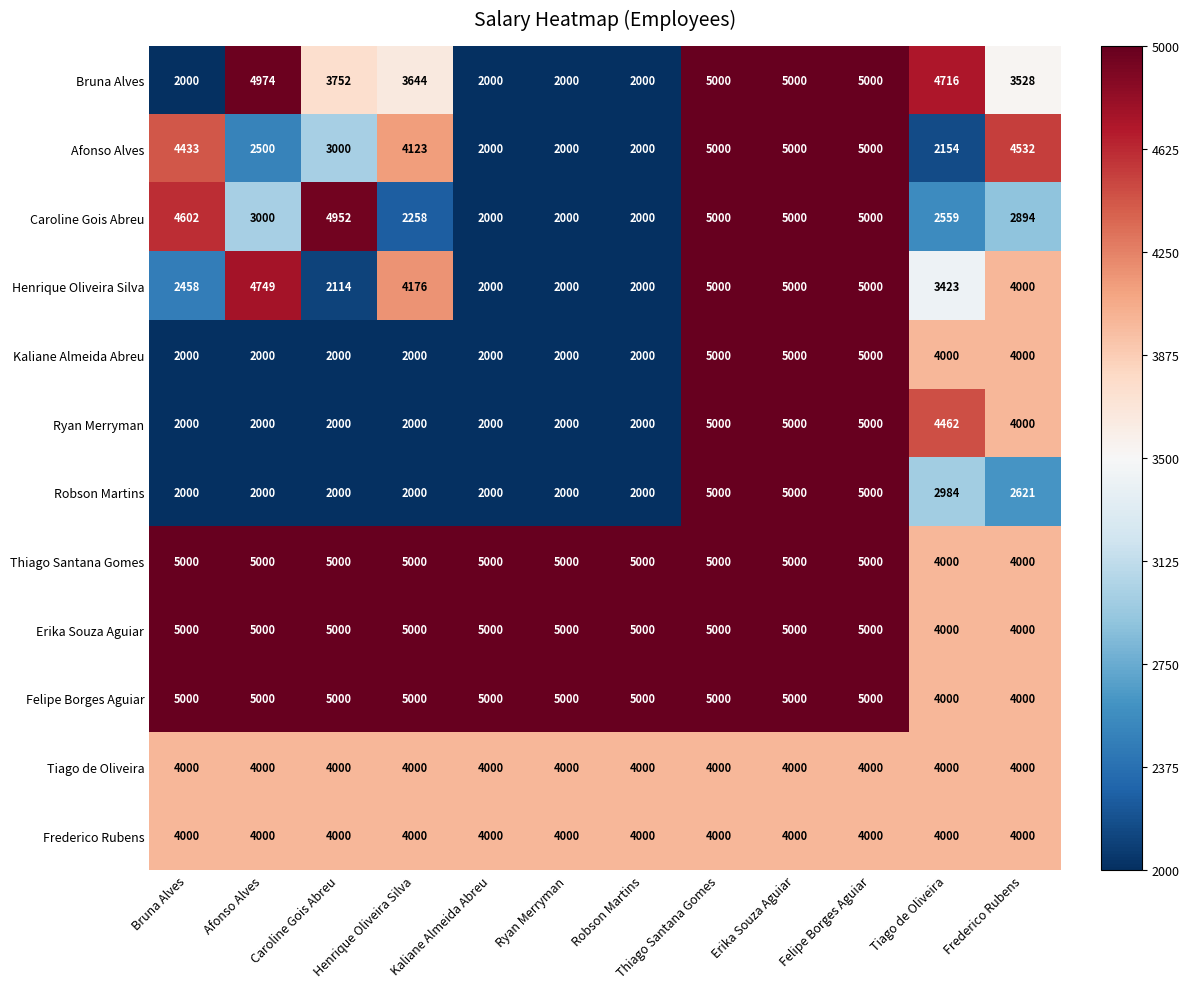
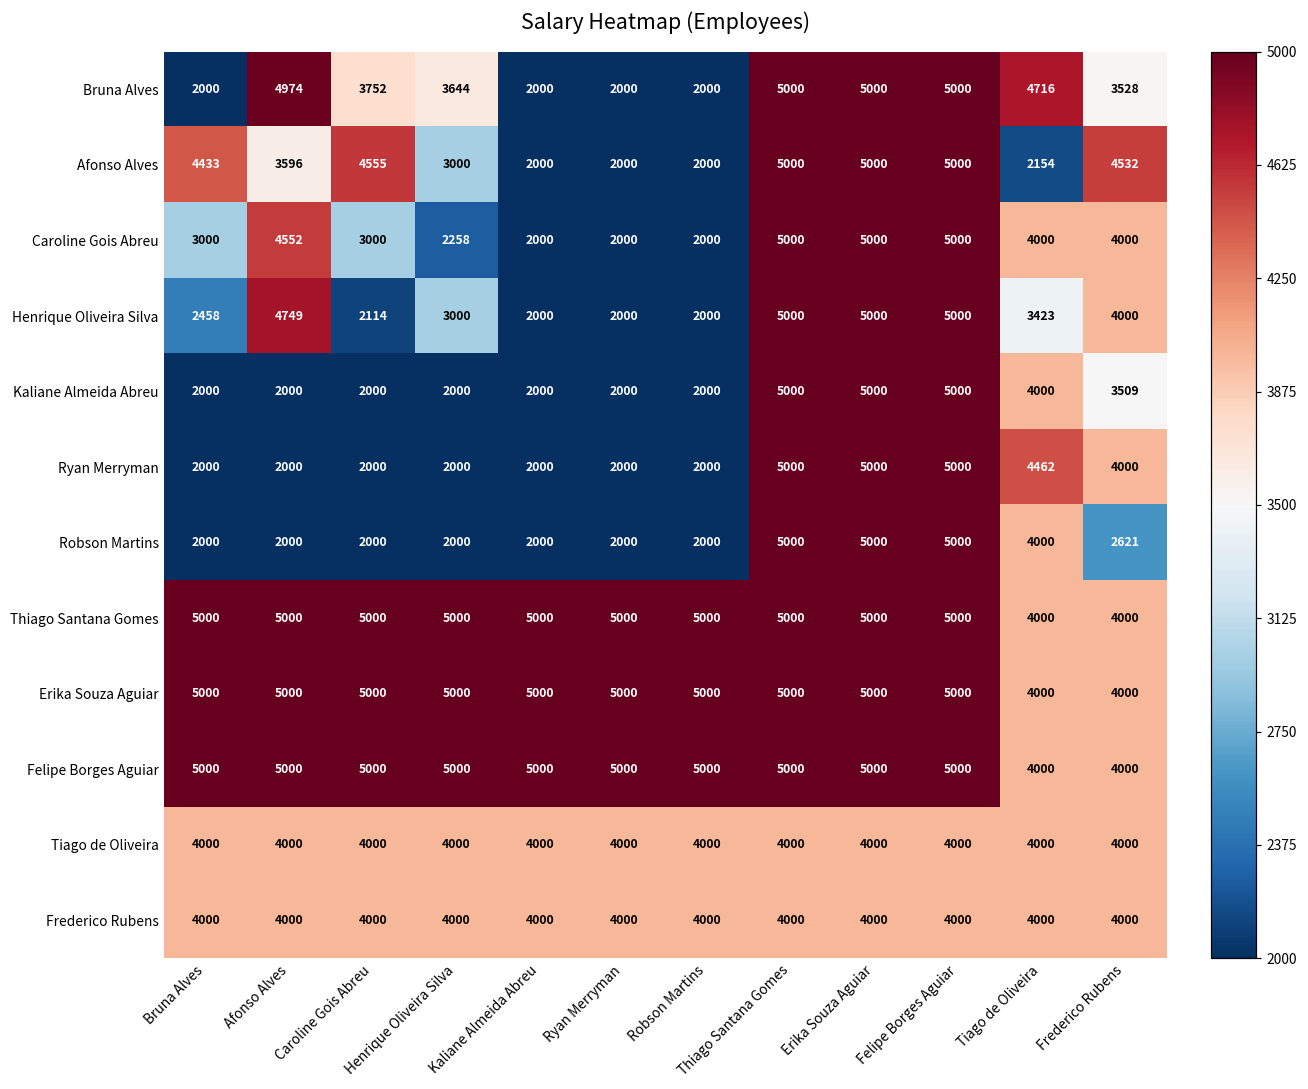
  {
    "Bruna Alves": {
      "Bruna Alves": 2000,
      "Afonso Alves": 4974,
      "Caroline Gois Abreu": 3752,
      "Henrique Oliveira Silva": 3644,
      "Kaliane Almeida Abreu": 2000,
      "Ryan Merryman": 2000,
      "Robson Martins": 2000,
      "Thiago Santana Gomes": 5000,
      "Erika Souza Aguiar": 5000,
      "Felipe Borges Aguiar": 5000,
      "Tiago de Oliveira": 4716,
      "Frederico Rubens": 3528
    },
    "Afonso Alves": {
      "Bruna Alves": 4433,
-     "Afonso Alves": 2500,
-     "Caroline Gois Abreu": 3000,
-     "Henrique Oliveira Silva": 4123,
+     "Afonso Alves": 3596,
+     "Caroline Gois Abreu": 4555,
+     "Henrique Oliveira Silva": 3000,
      "Kaliane Almeida Abreu": 2000,
      "Ryan Merryman": 2000,
      "Robson Martins": 2000,
      "Thiago Santana Gomes": 5000,
      "Erika Souza Aguiar": 5000,
      "Felipe Borges Aguiar": 5000,
      "Tiago de Oliveira": 2154,
      "Frederico Rubens": 4532
    },
    "Caroline Gois Abreu": {
-     "Bruna Alves": 4602,
-     "Afonso Alves": 3000,
-     "Caroline Gois Abreu": 4952,
+     "Bruna Alves": 3000,
+     "Afonso Alves": 4552,
+     "Caroline Gois Abreu": 3000,
      "Henrique Oliveira Silva": 2258,
      "Kaliane Almeida Abreu": 2000,
      "Ryan Merryman": 2000,
      "Robson Martins": 2000,
      "Thiago Santana Gomes": 5000,
      "Erika Souza Aguiar": 5000,
      "Felipe Borges Aguiar": 5000,
-     "Tiago de Oliveira": 2559,
-     "Frederico Rubens": 2894
+     "Tiago de Oliveira": 4000,
+     "Frederico Rubens": 4000
    },
    "Henrique Oliveira Silva": {
      "Bruna Alves": 2458,
      "Afonso Alves": 4749,
      "Caroline Gois Abreu": 2114,
-     "Henrique Oliveira Silva": 4176,
+     "Henrique Oliveira Silva": 3000,
      "Kaliane Almeida Abreu": 2000,
      "Ryan Merryman": 2000,
      "Robson Martins": 2000,
      "Thiago Santana Gomes": 5000,
      "Erika Souza Aguiar": 5000,
      "Felipe Borges Aguiar": 5000,
      "Tiago de Oliveira": 3423,
      "Frederico Rubens": 4000
    },
    "Kaliane Almeida Abreu": {
      "Bruna Alves": 2000,
      "Afonso Alves": 2000,
      "Caroline Gois Abreu": 2000,
      "Henrique Oliveira Silva": 2000,
      "Kaliane Almeida Abreu": 2000,
      "Ryan Merryman": 2000,
      "Robson Martins": 2000,
      "Thiago Santana Gomes": 5000,
      "Erika Souza Aguiar": 5000,
      "Felipe Borges Aguiar": 5000,
      "Tiago de Oliveira": 4000,
-     "Frederico Rubens": 4000
+     "Frederico Rubens": 3509
    },
    "Ryan Merryman": {
      "Bruna Alves": 2000,
      "Afonso Alves": 2000,
      "Caroline Gois Abreu": 2000,
      "Henrique Oliveira Silva": 2000,
      "Kaliane Almeida Abreu": 2000,
      "Ryan Merryman": 2000,
      "Robson Martins": 2000,
      "Thiago Santana Gomes": 5000,
      "Erika Souza Aguiar": 5000,
      "Felipe Borges Aguiar": 5000,
      "Tiago de Oliveira": 4462,
      "Frederico Rubens": 4000
    },
    "Robson Martins": {
      "Bruna Alves": 2000,
      "Afonso Alves": 2000,
      "Caroline Gois Abreu": 2000,
      "Henrique Oliveira Silva": 2000,
      "Kaliane Almeida Abreu": 2000,
      "Ryan Merryman": 2000,
      "Robson Martins": 2000,
      "Thiago Santana Gomes": 5000,
      "Erika Souza Aguiar": 5000,
      "Felipe Borges Aguiar": 5000,
-     "Tiago de Oliveira": 2984,
+     "Tiago de Oliveira": 4000,
      "Frederico Rubens": 2621
    },
    "Thiago Santana Gomes": {
      "Bruna Alves": 5000,
      "Afonso Alves": 5000,
      "Caroline Gois Abreu": 5000,
      "Henrique Oliveira Silva": 5000,
      "Kaliane Almeida Abreu": 5000,
      "Ryan Merryman": 5000,
      "Robson Martins": 5000,
      "Thiago Santana Gomes": 5000,
      "Erika Souza Aguiar": 5000,
      "Felipe Borges Aguiar": 5000,
      "Tiago de Oliveira": 4000,
      "Frederico Rubens": 4000
    },
    "Erika Souza Aguiar": {
      "Bruna Alves": 5000,
      "Afonso Alves": 5000,
      "Caroline Gois Abreu": 5000,
      "Henrique Oliveira Silva": 5000,
      "Kaliane Almeida Abreu": 5000,
      "Ryan Merryman": 5000,
      "Robson Martins": 5000,
      "Thiago Santana Gomes": 5000,
      "Erika Souza Aguiar": 5000,
      "Felipe Borges Aguiar": 5000,
      "Tiago de Oliveira": 4000,
      "Frederico Rubens": 4000
    },
    "Felipe Borges Aguiar": {
      "Bruna Alves": 5000,
      "Afonso Alves": 5000,
      "Caroline Gois Abreu": 5000,
      "Henrique Oliveira Silva": 5000,
      "Kaliane Almeida Abreu": 5000,
      "Ryan Merryman": 5000,
      "Robson Martins": 5000,
      "Thiago Santana Gomes": 5000,
      "Erika Souza Aguiar": 5000,
      "Felipe Borges Aguiar": 5000,
      "Tiago de Oliveira": 4000,
      "Frederico Rubens": 4000
    },
    "Tiago de Oliveira": {
      "Bruna Alves": 4000,
      "Afonso Alves": 4000,
      "Caroline Gois Abreu": 4000,
      "Henrique Oliveira Silva": 4000,
      "Kaliane Almeida Abreu": 4000,
      "Ryan Merryman": 4000,
      "Robson Martins": 4000,
      "Thiago Santana Gomes": 4000,
      "Erika Souza Aguiar": 4000,
      "Felipe Borges Aguiar": 4000,
      "Tiago de Oliveira": 4000,
      "Frederico Rubens": 4000
    },
    "Frederico Rubens": {
      "Bruna Alves": 4000,
      "Afonso Alves": 4000,
      "Caroline Gois Abreu": 4000,
      "Henrique Oliveira Silva": 4000,
      "Kaliane Almeida Abreu": 4000,
      "Ryan Merryman": 4000,
      "Robson Martins": 4000,
      "Thiago Santana Gomes": 4000,
      "Erika Souza Aguiar": 4000,
      "Felipe Borges Aguiar": 4000,
      "Tiago de Oliveira": 4000,
      "Frederico Rubens": 4000
    }
  }
